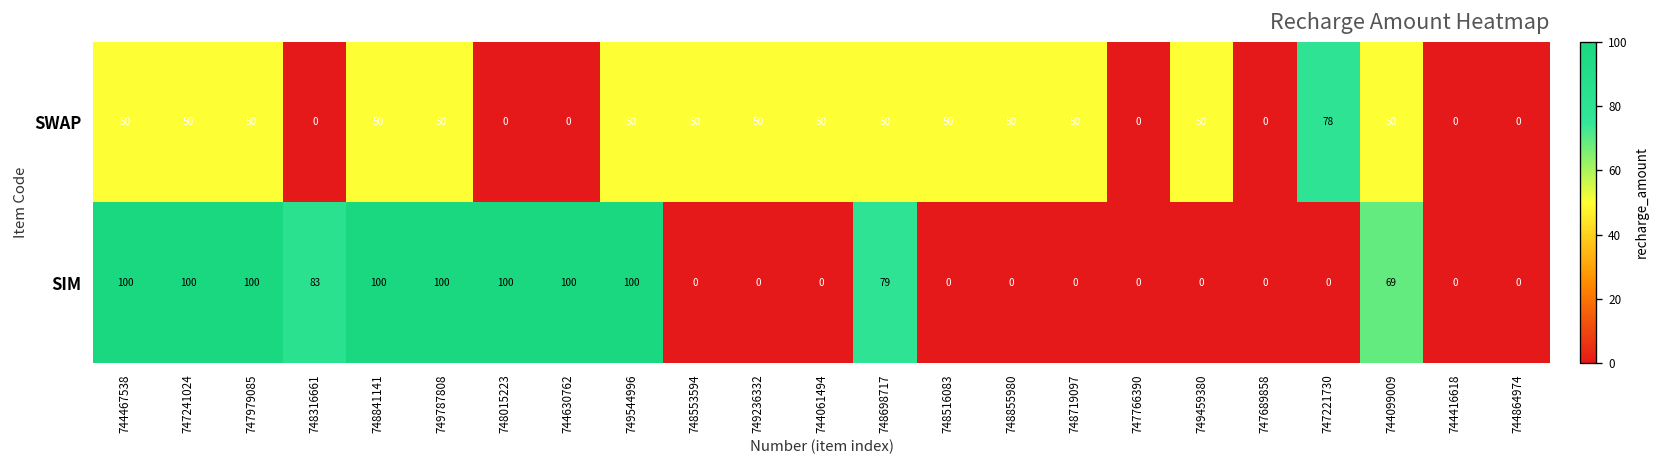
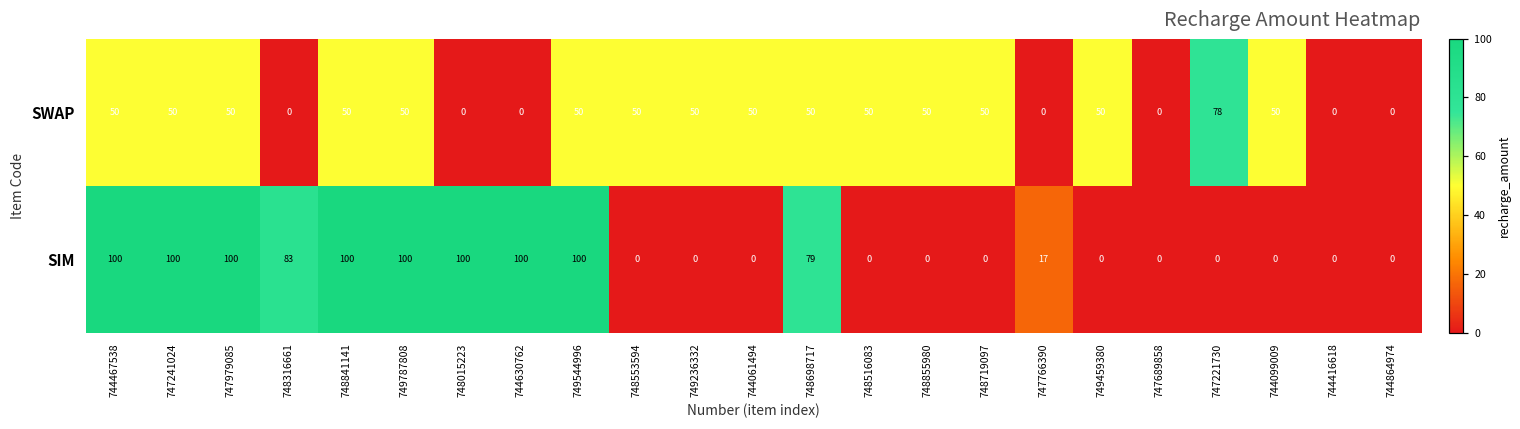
  {
    "SWAP": {
      "744467538": 50,
      "747241024": 50,
      "747979085": 50,
      "748316661": 0,
      "748841141": 50,
      "749787808": 50,
      "748015223": 0,
      "744630762": 0,
      "749544996": 50,
      "748553594": 50,
      "749236332": 50,
      "744061494": 50,
      "748698717": 50,
      "748516083": 50,
      "748855980": 50,
      "748719097": 50,
      "747766390": 0,
      "749459380": 50,
      "747689858": 0,
      "747221730": 78,
      "744099009": 50,
      "744416618": 0,
      "744864974": 0
    },
    "SIM": {
      "744467538": 100,
      "747241024": 100,
      "747979085": 100,
      "748316661": 83,
      "748841141": 100,
      "749787808": 100,
      "748015223": 100,
      "744630762": 100,
      "749544996": 100,
      "748553594": 0,
      "749236332": 0,
      "744061494": 0,
      "748698717": 79,
      "748516083": 0,
      "748855980": 0,
      "748719097": 0,
-     "747766390": 0,
+     "747766390": 17,
      "749459380": 0,
      "747689858": 0,
      "747221730": 0,
-     "744099009": 69,
+     "744099009": 0,
      "744416618": 0,
      "744864974": 0
    }
  }
